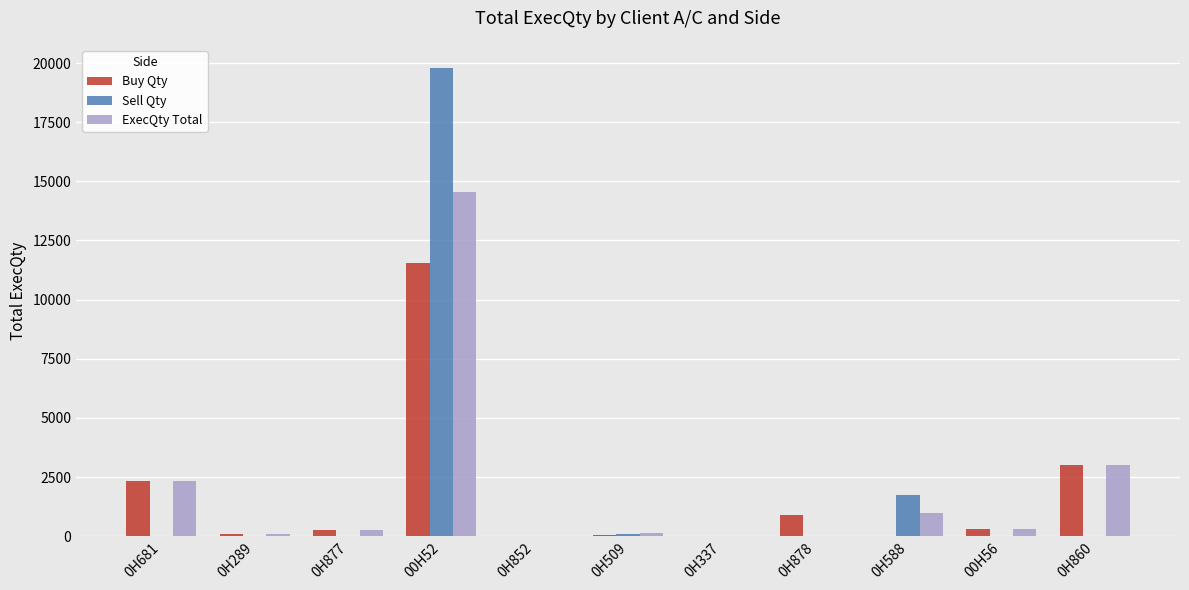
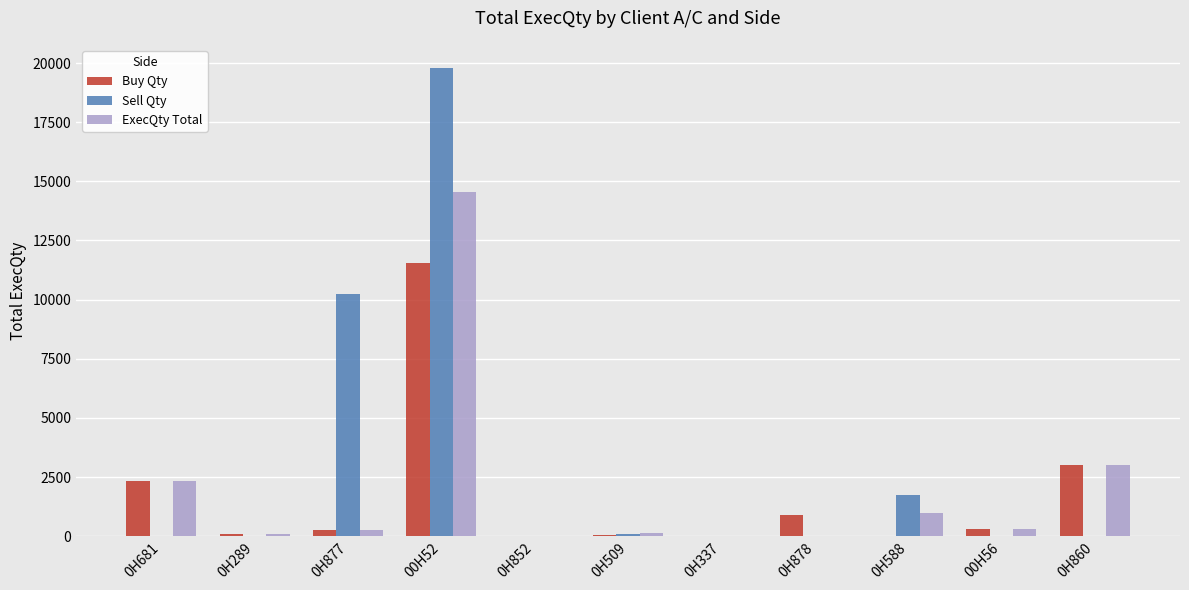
  {
    "Buy Qty": {
      "0H681": 2400,
      "0H877": 300,
      "00H52": 11500,
      "0H878": 900,
      "0H588": 0,
      "00H56": 300,
      "0H860": 3000
    },
    "Sell Qty": {
      "0H681": 0,
      "0H289": 0,
-     "0H877": 0,
+     "0H877": 10300,
      "00H52": 19800,
      "0H852": 0,
      "0H337": 0,
      "0H588": 1700,
      "00H56": 0,
      "0H860": 0
    },
    "ExecQty Total": {
      "0H681": 2400,
      "0H877": 300,
      "00H52": 14600,
      "0H509": 100,
      "0H588": 1000,
      "00H56": 300,
      "0H860": 3000
    }
  }
